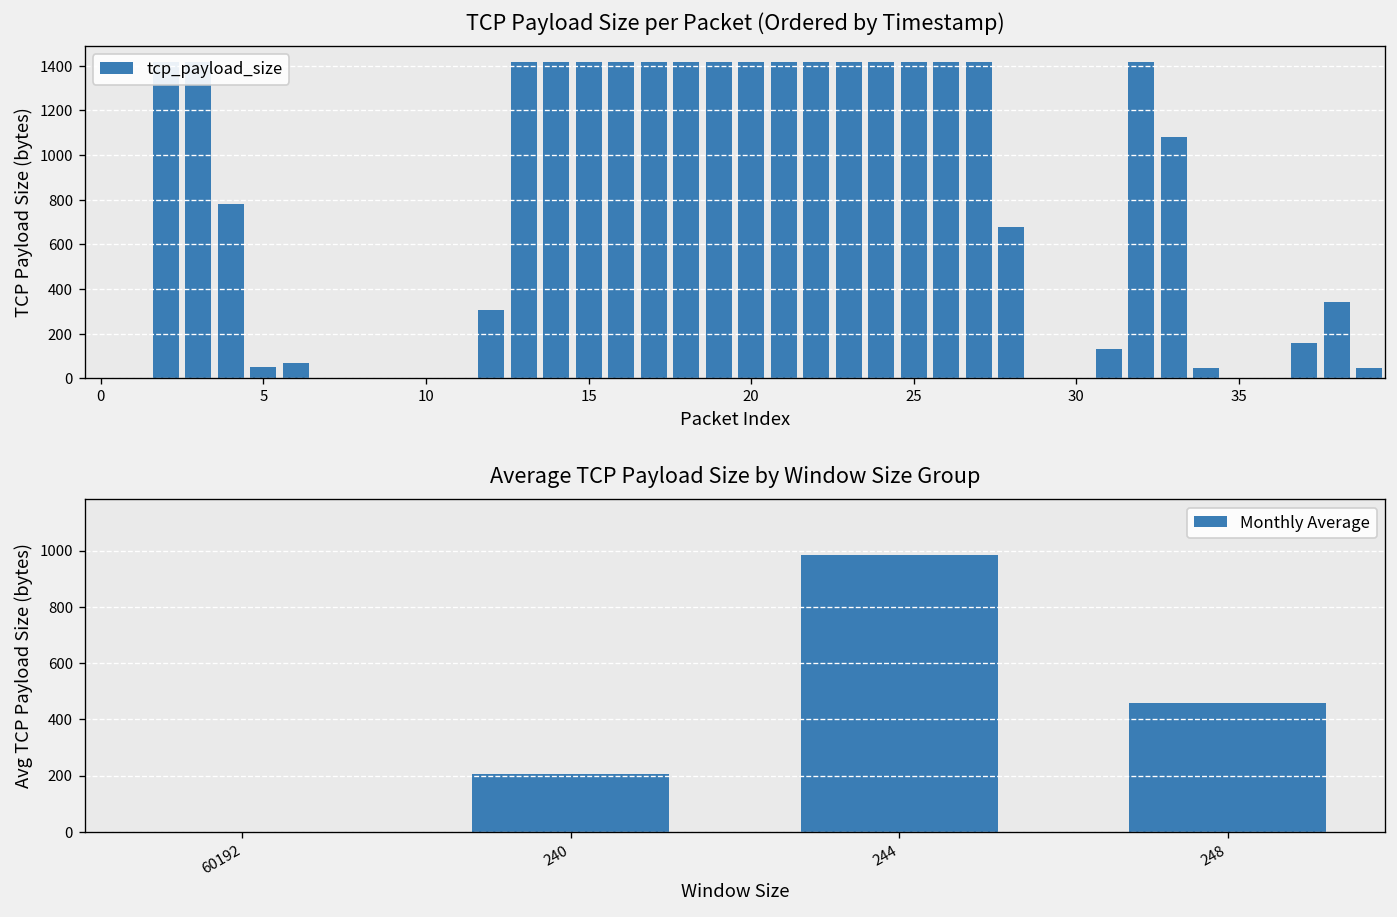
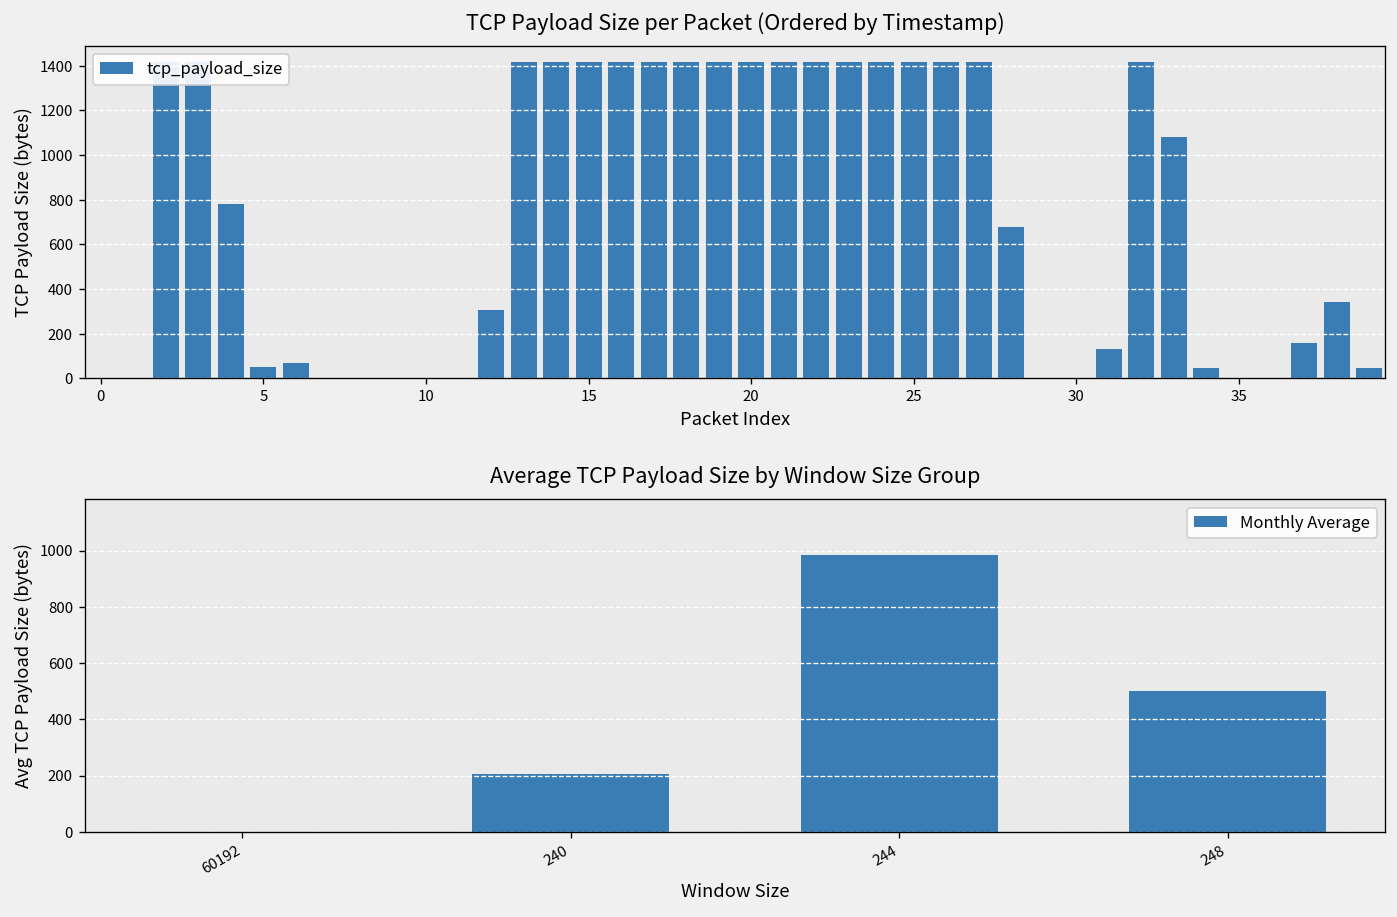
  {
    "TCP Payload Size per Packet (Ordered by Timestamp)": {
      "0": 0,
      "5": 50,
      "10": 0,
      "15": 1420,
      "20": 1420,
      "25": 1420,
      "30": 0,
      "35": 0
    },
    "Average TCP Payload Size by Window Size Group": {
      "60192": 0,
      "240": 210,
      "244": 980,
-     "248": 460
+     "248": 500
    }
  }
